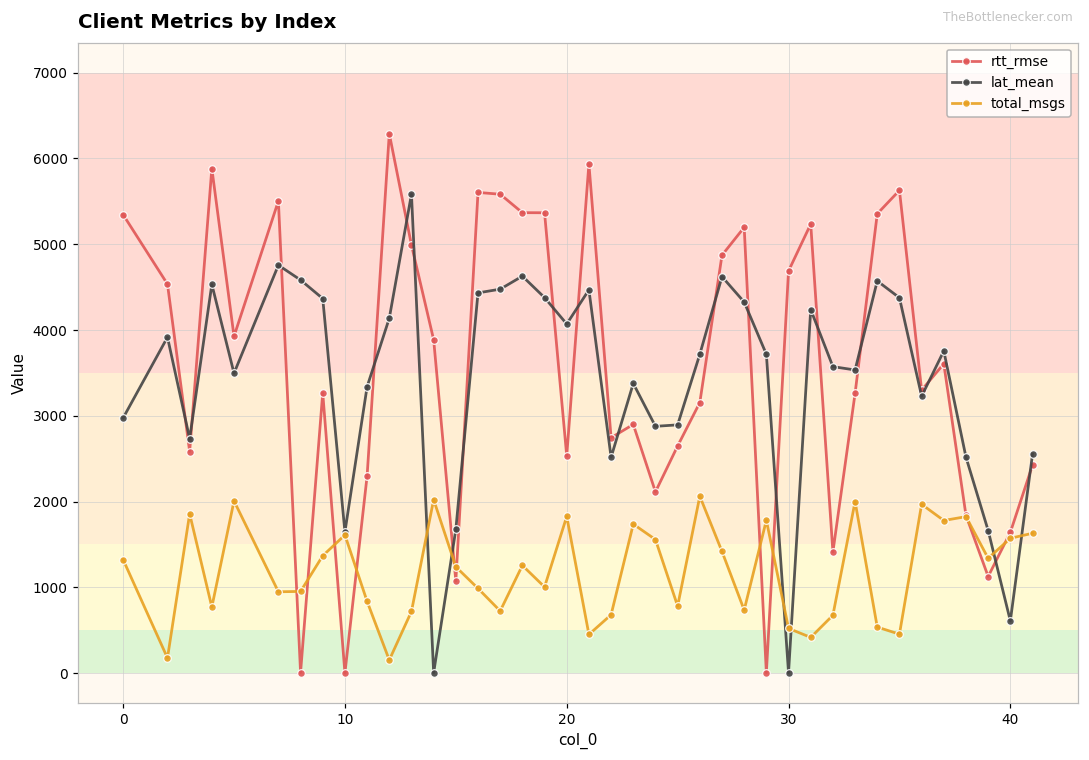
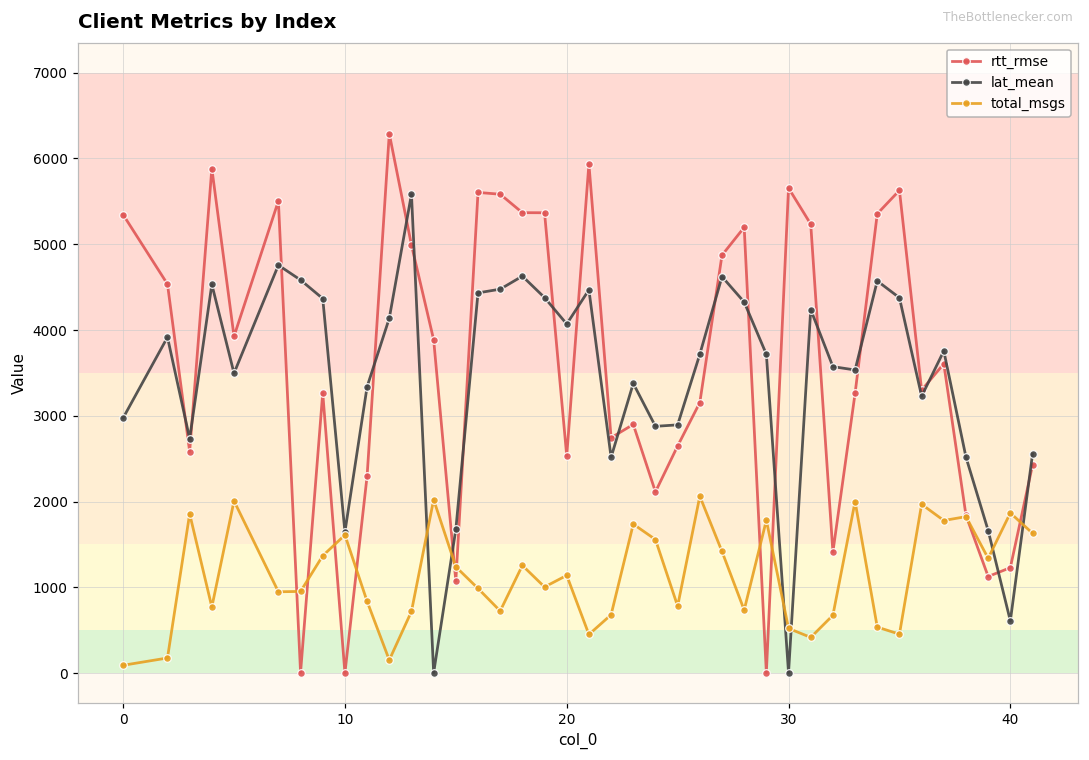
  {
    "rtt_rmse": {
      "0": 5300,
      "10": 0,
      "20": 2500,
-     "30": 4700,
-     "40": 1600
+     "30": 5700,
+     "40": 1200
    },
    "lat_mean": {
      "0": 3000,
      "10": 1600,
      "20": 4100,
      "30": 0,
      "40": 600
    },
    "total_msgs": {
-     "0": 1300,
+     "0": 100,
      "10": 1600,
-     "20": 1800,
+     "20": 1100,
      "30": 500,
-     "40": 1600
+     "40": 1900
    }
  }
